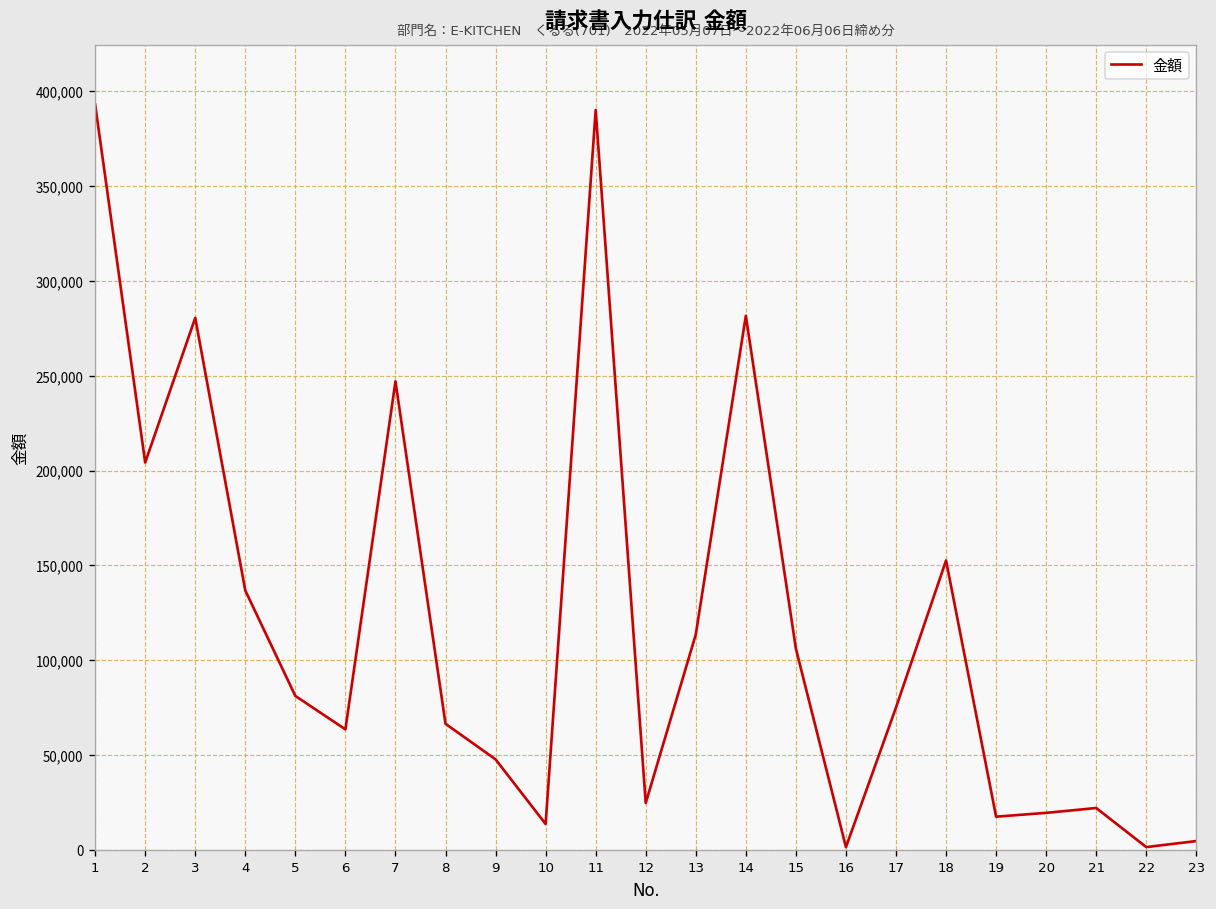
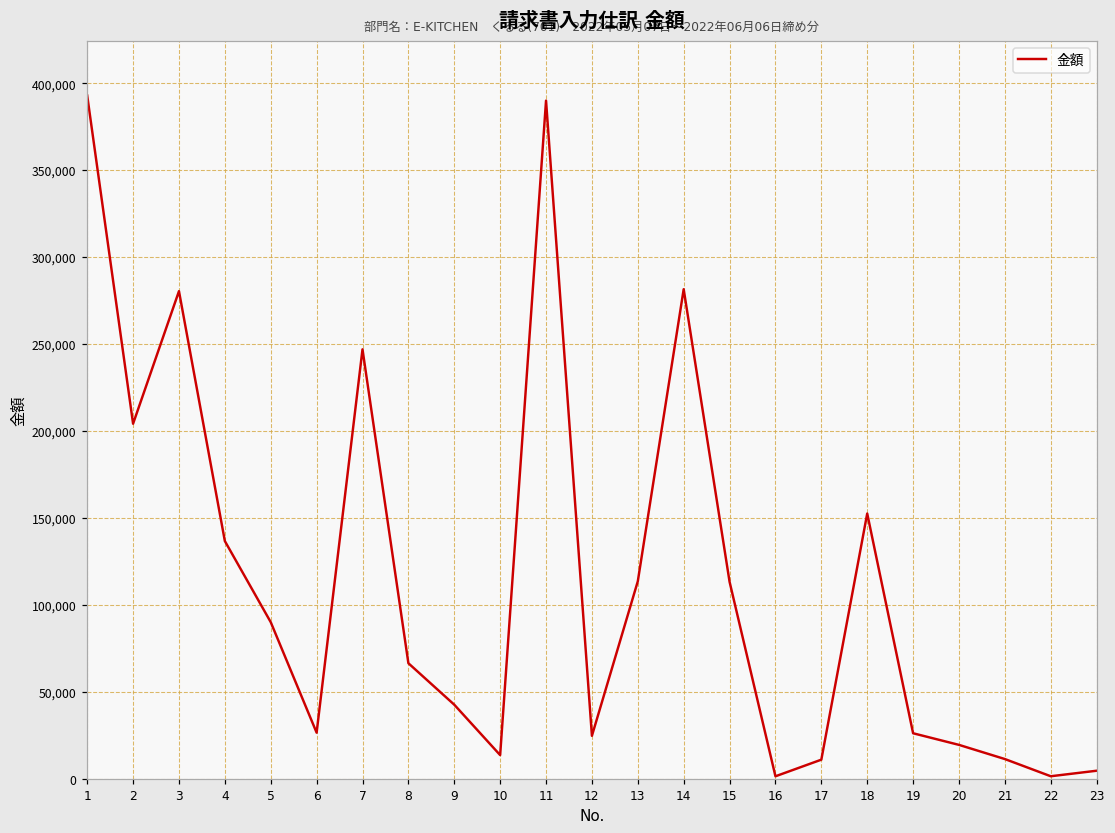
  {
    "1": "393,000",
    "2": "204,000",
    "3": "280,000",
    "4": "137,000",
-   "5": "81,000",
-   "6": "64,000",
+   "5": "90,000",
+   "6": "27,000",
    "7": "247,000",
    "8": "66,000",
-   "9": "48,000",
+   "9": "43,000",
    "10": "14,000",
    "11": "390,000",
    "12": "25,000",
    "13": "114,000",
    "14": "282,000",
-   "15": "106,000",
+   "15": "113,000",
    "16": "1,000",
-   "17": "75,000",
+   "17": "11,000",
    "18": "153,000",
-   "19": "17,000",
+   "19": "26,000",
    "20": "20,000",
-   "21": "22,000",
+   "21": "11,000",
    "22": "1,000",
    "23": "5,000"
  }
